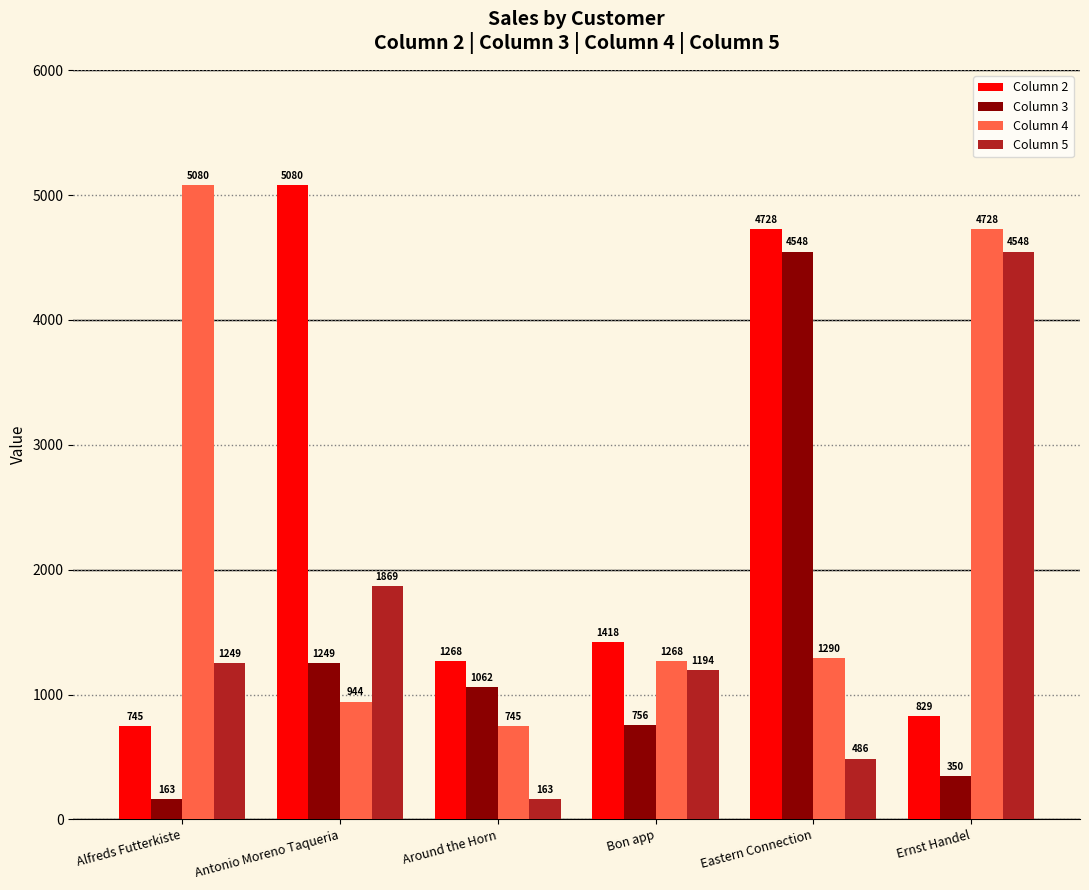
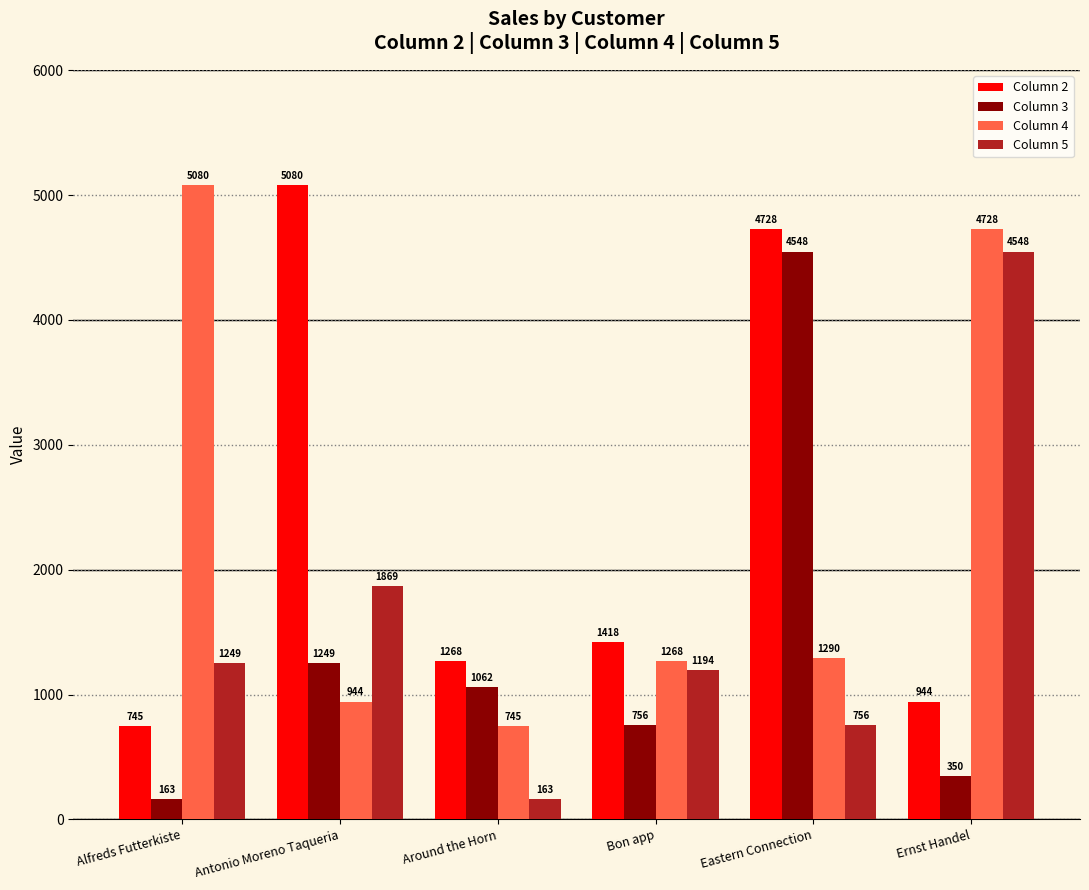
  {
    "Column 2": {
      "Alfreds Futterkiste": 745,
      "Antonio Moreno Taqueria": 5080,
      "Around the Horn": 1268,
      "Bon app": 1418,
      "Eastern Connection": 4728,
-     "Ernst Handel": 829
+     "Ernst Handel": 944
    },
    "Column 3": {
      "Alfreds Futterkiste": 163,
      "Antonio Moreno Taqueria": 1249,
      "Around the Horn": 1062,
      "Bon app": 756,
      "Eastern Connection": 4548,
      "Ernst Handel": 350
    },
    "Column 4": {
      "Alfreds Futterkiste": 5080,
      "Antonio Moreno Taqueria": 944,
      "Around the Horn": 745,
      "Bon app": 1268,
      "Eastern Connection": 1290,
      "Ernst Handel": 4728
    },
    "Column 5": {
      "Alfreds Futterkiste": 1249,
      "Antonio Moreno Taqueria": 1869,
      "Around the Horn": 163,
      "Bon app": 1194,
-     "Eastern Connection": 486,
+     "Eastern Connection": 756,
      "Ernst Handel": 4548
    }
  }
